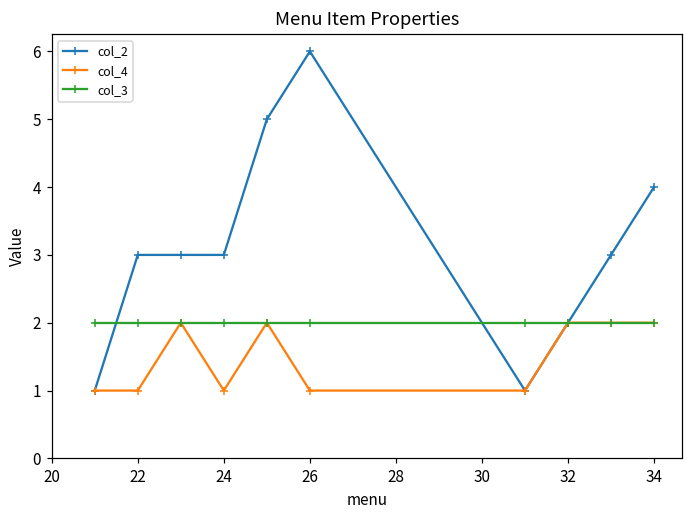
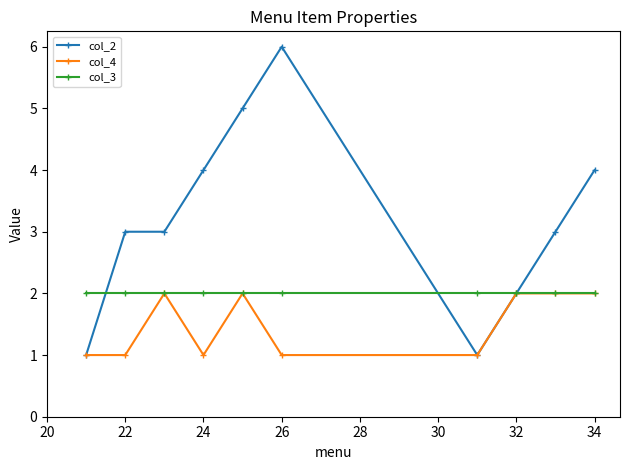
  {
    "col_2": {
      "22": 3,
-     "24": 3,
+     "24": 4,
      "26": 6,
      "34": 4
    },
    "col_4": {
      "22": 1,
      "24": 1,
      "26": 1
    },
    "col_3": {
      "22": 2,
      "24": 2,
      "26": 2
    }
  }
